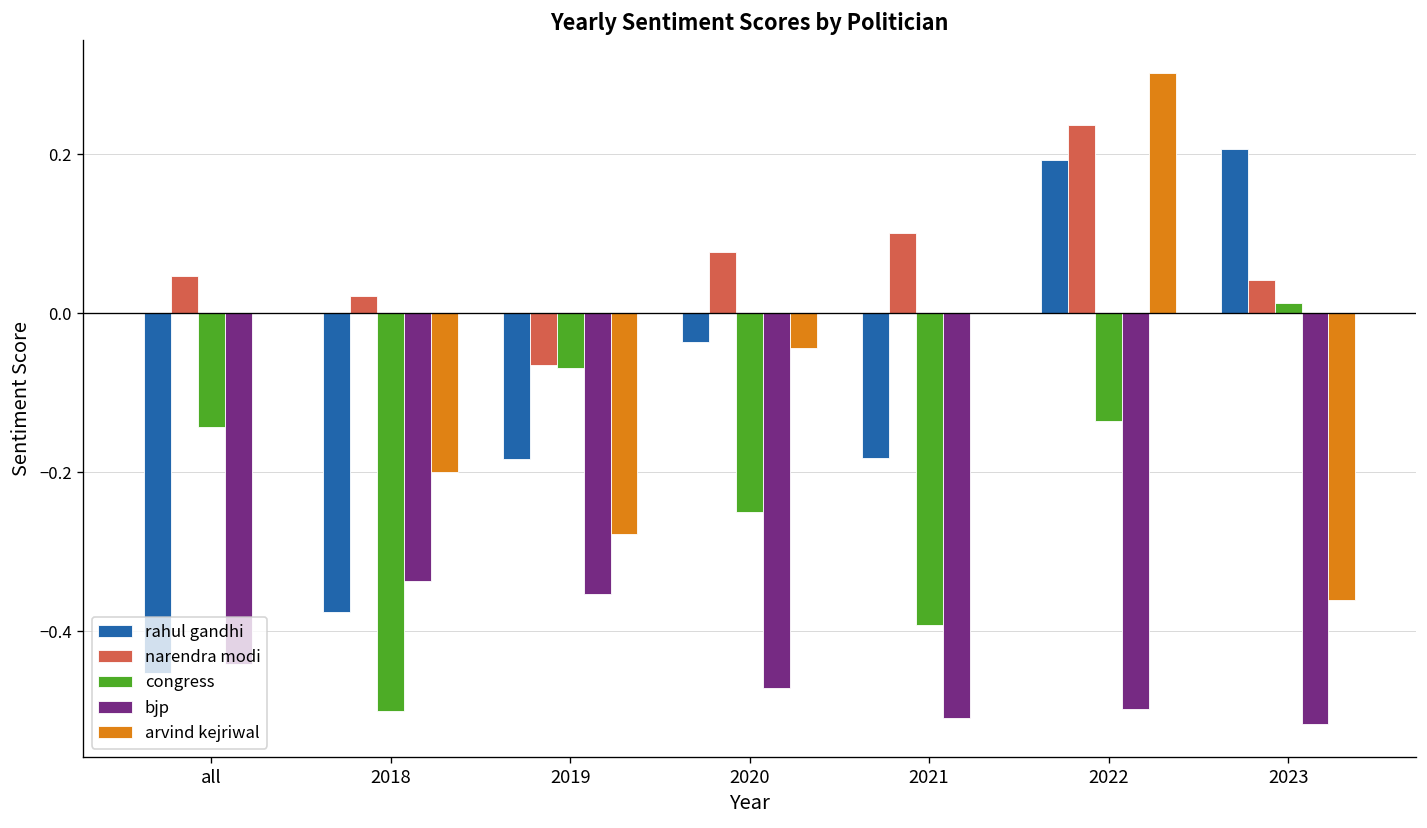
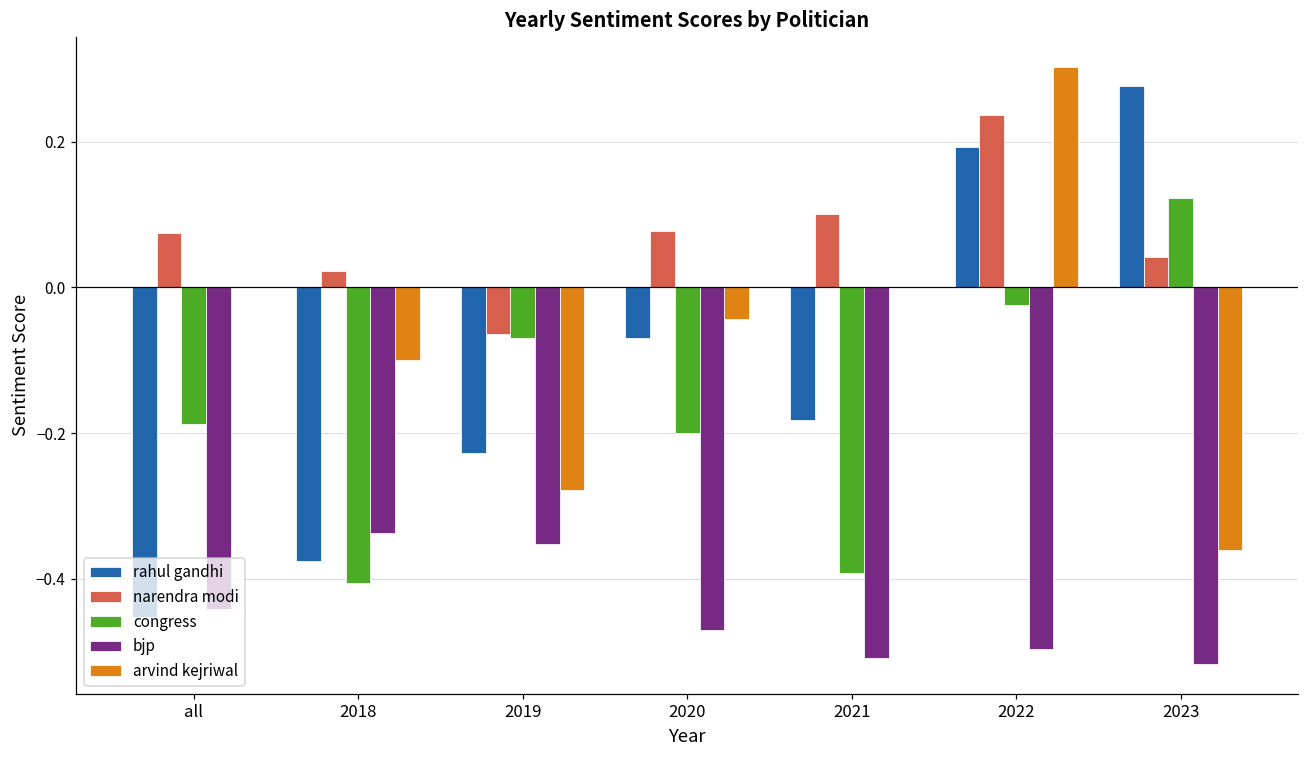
  {
    "rahul gandhi": {
      "2018": -0.38,
-     "2019": -0.18,
-     "2020": -0.04,
+     "2019": -0.23,
+     "2020": -0.07,
      "2021": -0.18,
      "2022": 0.19,
-     "2023": 0.21
+     "2023": 0.28
    },
    "narendra modi": {
-     "all": 0.05,
+     "all": 0.08,
      "2018": 0.02,
      "2019": -0.06,
      "2020": 0.08,
      "2021": 0.10,
      "2022": 0.24,
      "2023": 0.04
    },
    "congress": {
-     "all": -0.14,
-     "2018": -0.50,
+     "all": -0.19,
+     "2018": -0.41,
      "2019": -0.07,
-     "2020": -0.25,
+     "2020": -0.20,
      "2021": -0.39,
-     "2022": -0.14,
-     "2023": 0.01
+     "2022": -0.02,
+     "2023": 0.12
    },
    "bjp": {
      "2018": -0.34,
      "2019": -0.35,
      "2020": -0.47,
      "2021": -0.51,
      "2022": -0.50,
      "2023": -0.52
    },
    "arvind kejriwal": {
      "all": 0.0,
-     "2018": -0.2,
+     "2018": -0.1,
      "2019": -0.28,
      "2020": -0.04,
      "2021": 0.0,
      "2022": 0.3,
      "2023": -0.36
    }
  }
